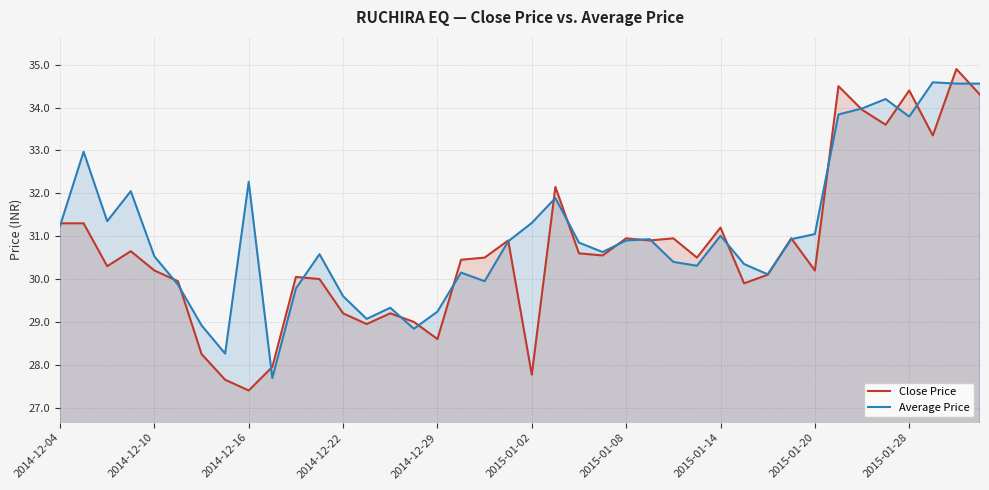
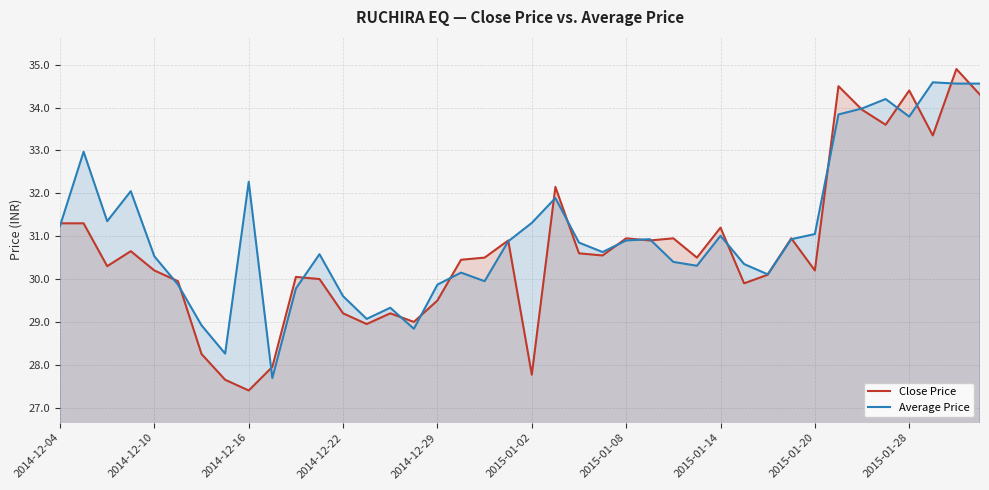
  {
    "Close Price": {
      "2014-12-04": 31.3,
      "2014-12-10": 30.2,
      "2014-12-16": 27.4,
      "2014-12-22": 29.2,
-     "2014-12-29": 28.6,
+     "2014-12-29": 29.5,
      "2015-01-02": 27.8,
      "2015-01-14": 31.2,
      "2015-01-20": 30.2,
      "2015-01-28": 34.4
    },
    "Average Price": {
      "2014-12-04": 31.2,
      "2014-12-10": 30.5,
      "2014-12-16": 32.3,
      "2014-12-22": 29.6,
-     "2014-12-29": 29.2,
+     "2014-12-29": 29.9,
      "2015-01-02": 31.3,
      "2015-01-14": 31.0,
      "2015-01-20": 31.1,
      "2015-01-28": 33.8
    }
  }
